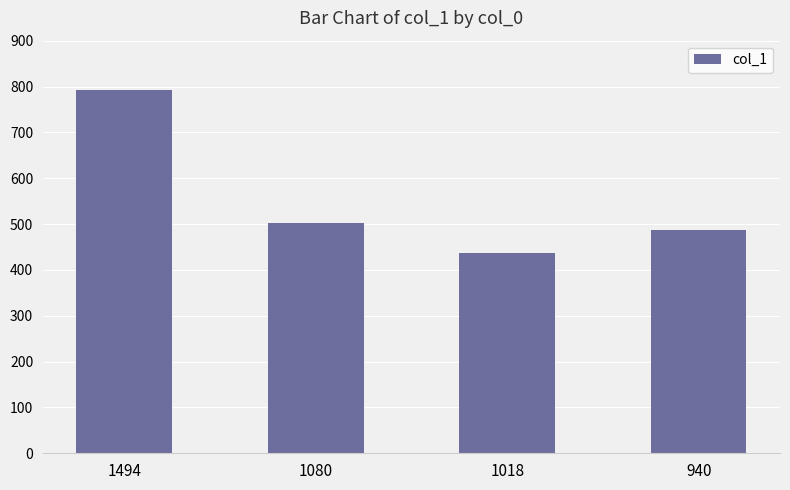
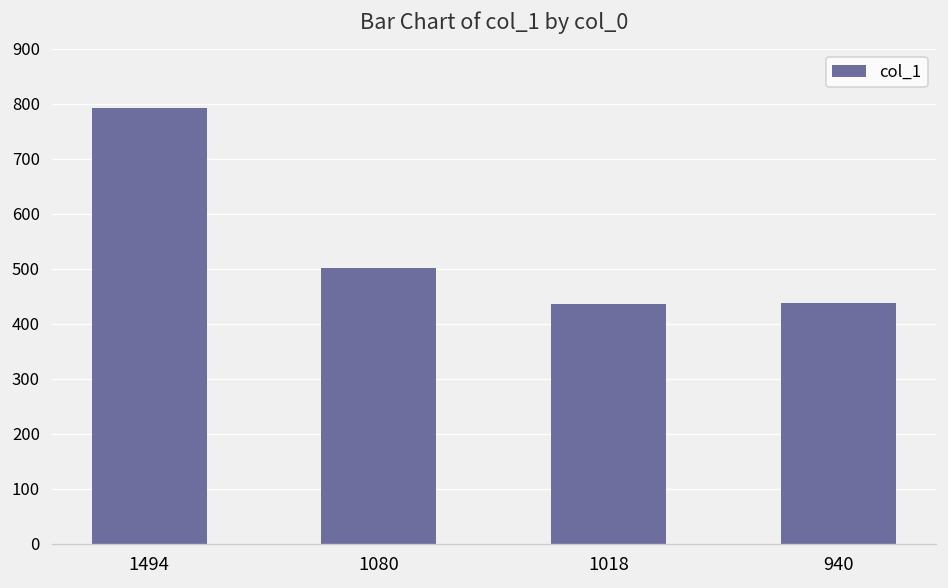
  {
    "1494": 790,
    "1080": 500,
    "1018": 440,
-   "940": 490
+   "940": 440
  }
